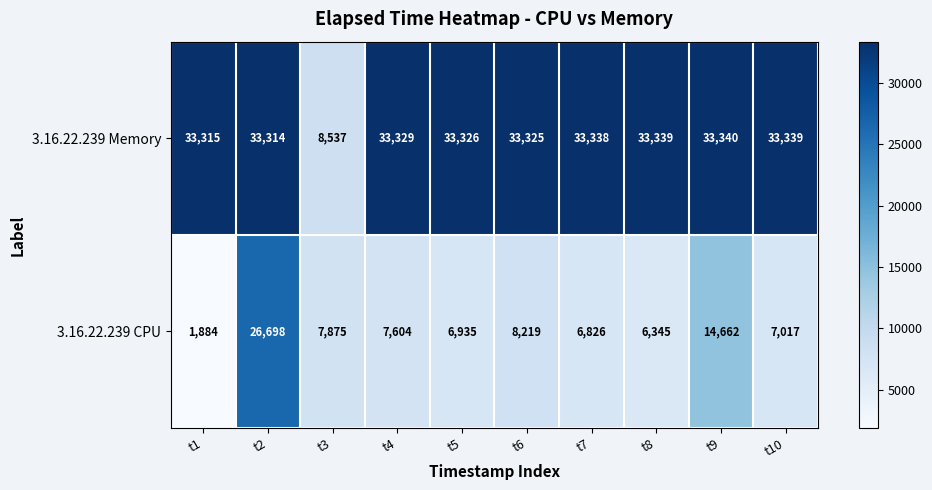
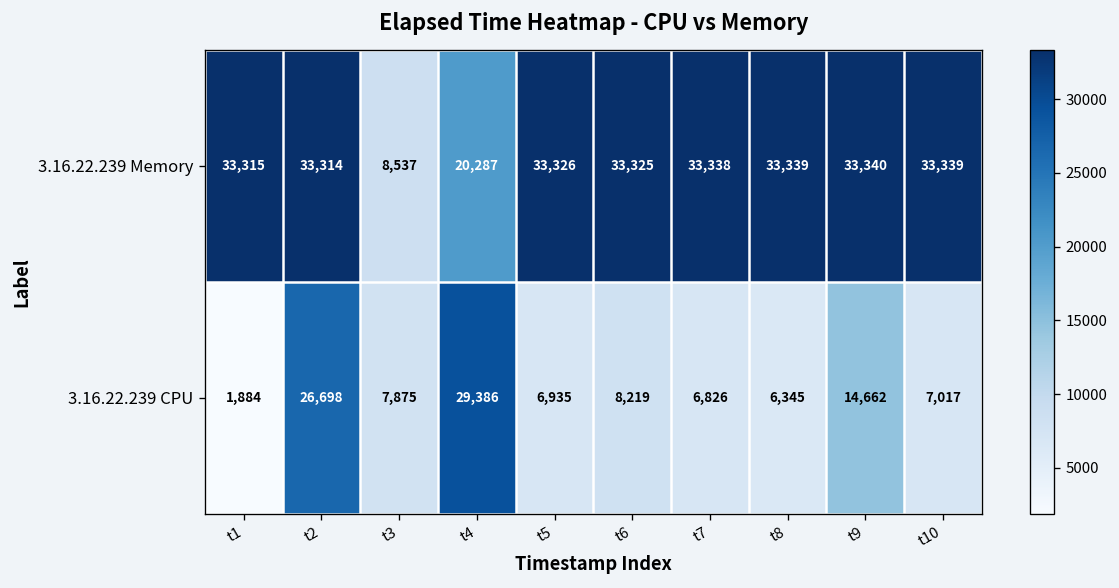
  {
    "3.16.22.239 Memory": {
      "t1": "33,315",
      "t2": "33,314",
      "t3": "8,537",
-     "t4": "33,329",
+     "t4": "20,287",
      "t5": "33,326",
      "t6": "33,325",
      "t7": "33,338",
      "t8": "33,339",
      "t9": "33,340",
      "t10": "33,339"
    },
    "3.16.22.239 CPU": {
      "t1": "1,884",
      "t2": "26,698",
      "t3": "7,875",
-     "t4": "7,604",
+     "t4": "29,386",
      "t5": "6,935",
      "t6": "8,219",
      "t7": "6,826",
      "t8": "6,345",
      "t9": "14,662",
      "t10": "7,017"
    }
  }
